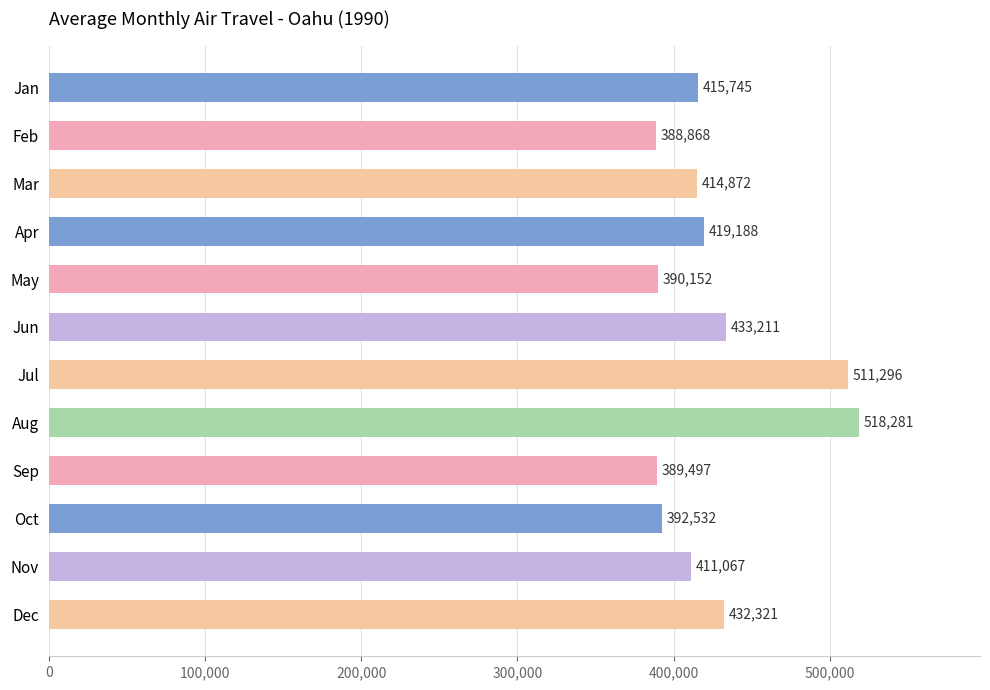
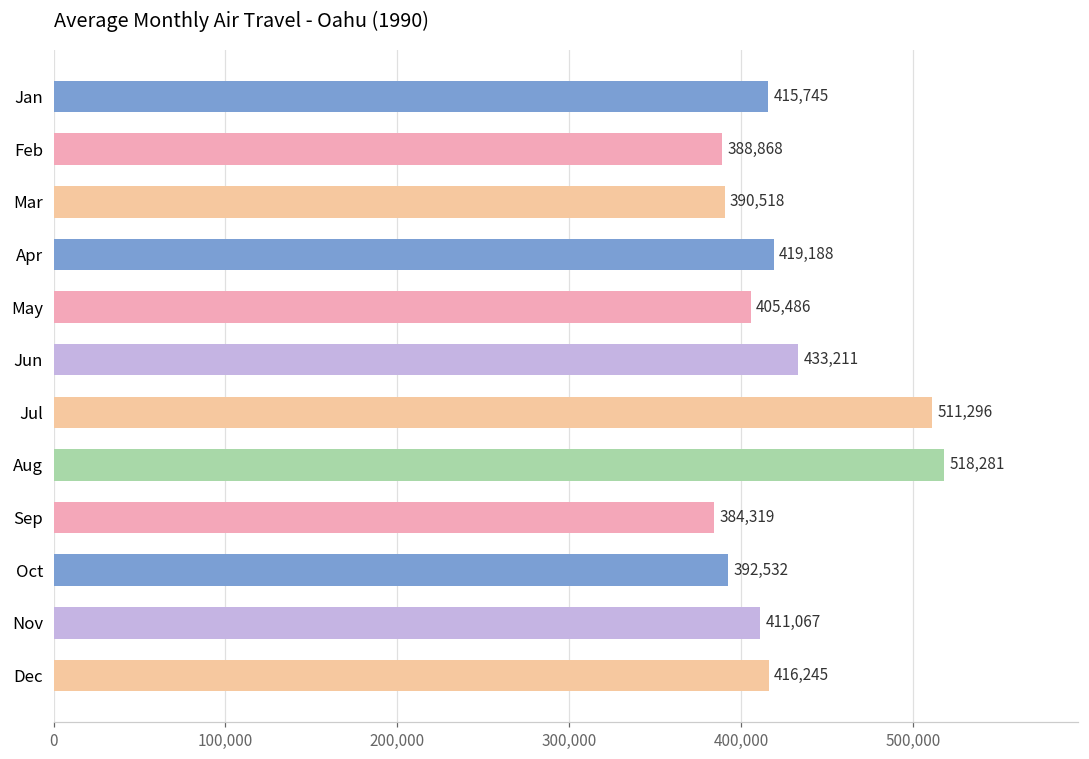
  {
    "Jan": "415,745",
    "Feb": "388,868",
-   "Mar": "414,872",
+   "Mar": "390,518",
    "Apr": "419,188",
-   "May": "390,152",
+   "May": "405,486",
    "Jun": "433,211",
    "Jul": "511,296",
    "Aug": "518,281",
-   "Sep": "389,497",
+   "Sep": "384,319",
    "Oct": "392,532",
    "Nov": "411,067",
-   "Dec": "432,321"
+   "Dec": "416,245"
  }
